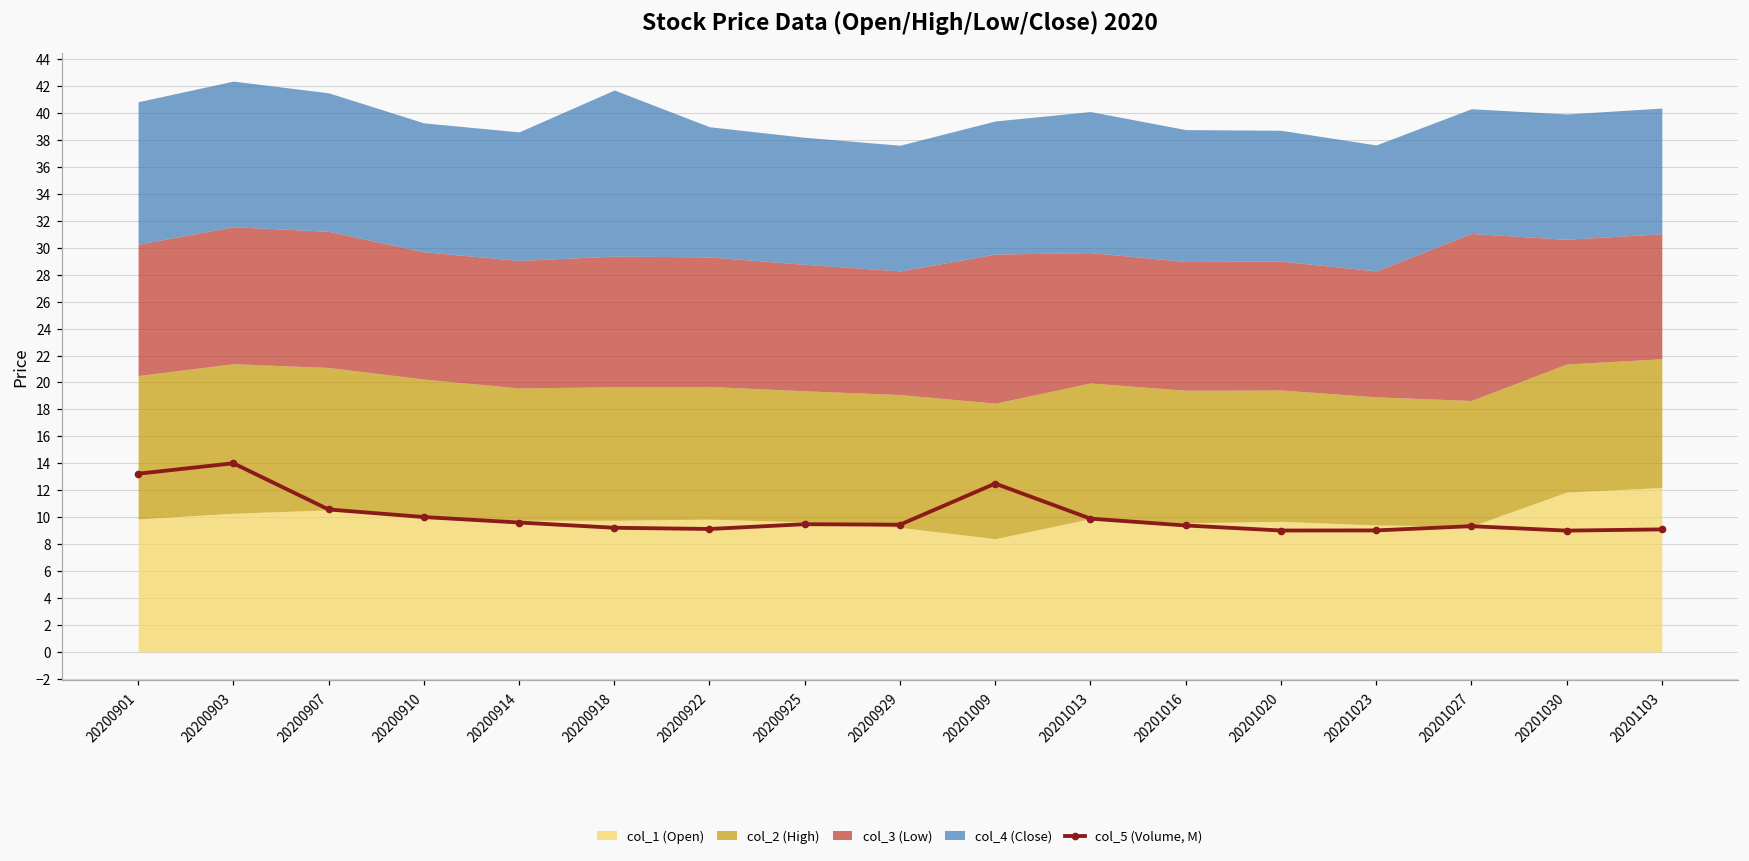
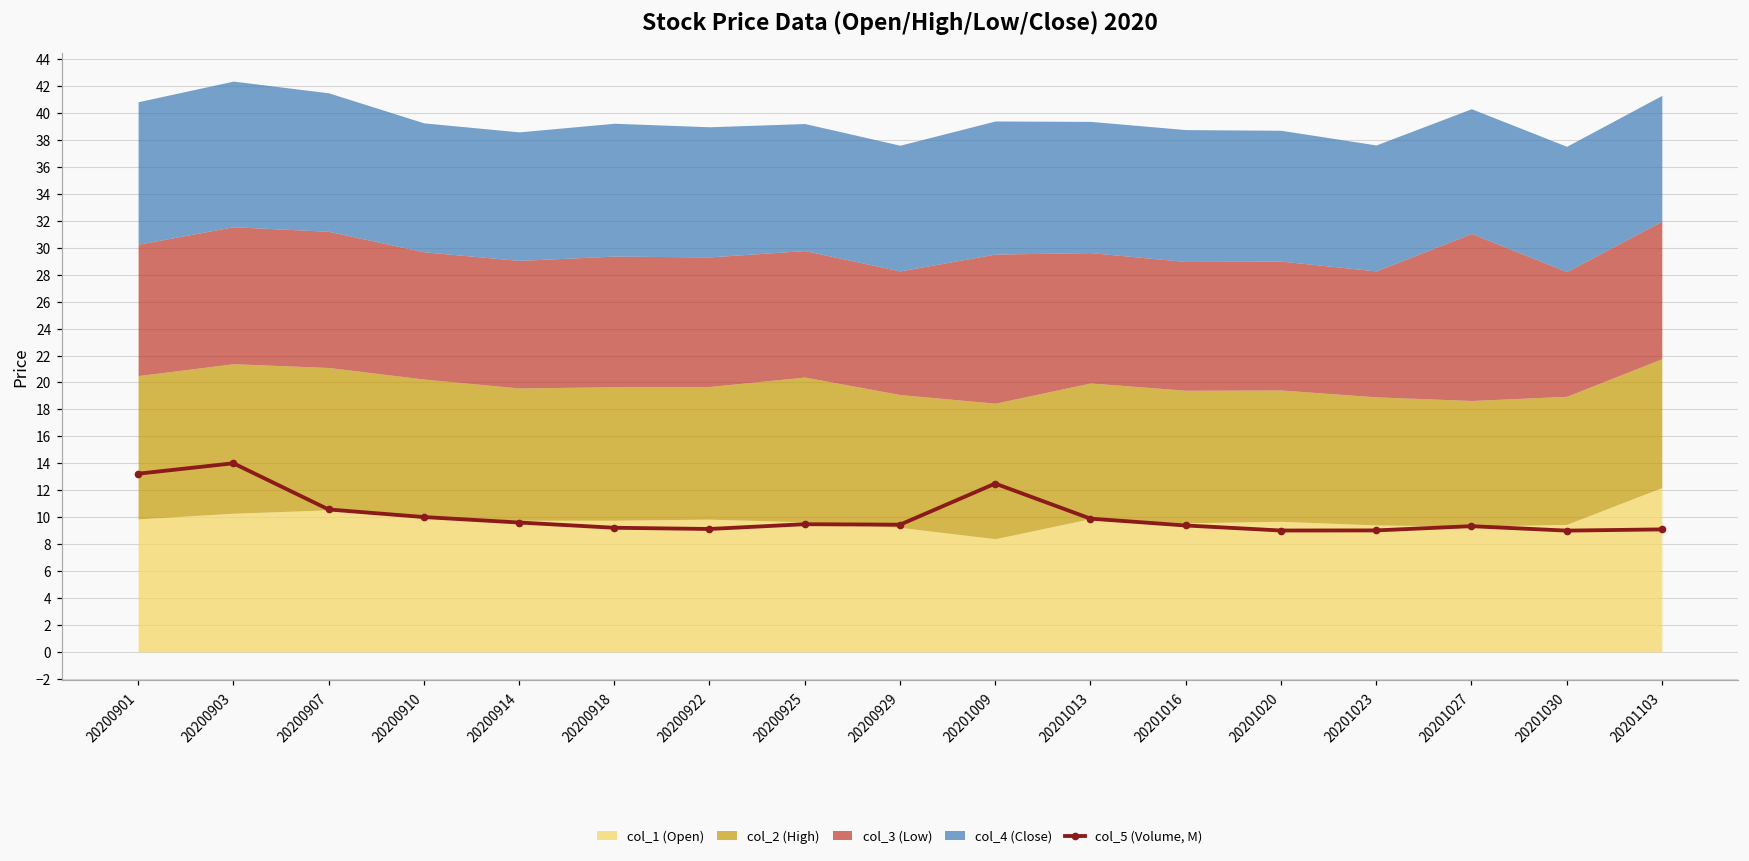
  {
    "col_5 (Volume, M)": {
      "20200901": 13.2,
      "20200903": 14.0,
      "20200918": 9.2,
      "20200922": 9.1,
      "20201009": 12.5,
      "20201020": 9.0,
      "20201023": 9.0,
      "20201030": 9.0,
      "20201103": 9.1
    },
    "col_1 (Open)": {
      "20200901": 9.9,
      "20200903": 10.3,
      "20200918": 9.8,
      "20200922": 9.9,
      "20201009": 8.4,
      "20201020": 9.7,
      "20201023": 9.4,
-     "20201030": 11.9,
+     "20201030": 9.5,
      "20201103": 12.2
    },
    "col_2 (High)": {
      "20200901": 10.6,
      "20200903": 11.1,
      "20200907": 10.6,
      "20200910": 10.2,
      "20200914": 9.8,
      "20200918": 9.9,
      "20200922": 9.9,
-     "20200925": 9.7,
+     "20200925": 10.7,
      "20200929": 9.9,
      "20201009": 10.1,
      "20201013": 10.1,
      "20201016": 9.8,
      "20201020": 9.7,
      "20201023": 9.5,
      "20201027": 9.3,
      "20201030": 9.5,
      "20201103": 9.6
    },
    "col_3 (Low)": {
      "20200901": 9.8,
      "20200903": 10.2,
      "20200907": 10.1,
      "20200910": 9.5,
      "20200914": 9.5,
      "20200918": 9.7,
      "20200922": 9.6,
      "20200925": 9.4,
      "20200929": 9.2,
      "20201009": 11.1,
      "20201013": 9.7,
      "20201016": 9.6,
      "20201020": 9.6,
      "20201023": 9.4,
      "20201027": 12.4,
      "20201030": 9.3,
-     "20201103": 9.3
+     "20201103": 10.2
    },
    "col_4 (Close)": {
      "20200901": 10.6,
      "20200903": 10.8,
      "20200907": 10.3,
      "20200910": 9.6,
      "20200914": 9.5,
-     "20200918": 12.3,
+     "20200918": 9.9,
      "20200922": 9.7,
      "20200925": 9.4,
      "20200929": 9.3,
      "20201009": 9.9,
-     "20201013": 10.5,
+     "20201013": 9.7,
      "20201016": 9.8,
      "20201020": 9.7,
      "20201023": 9.4,
      "20201027": 9.3,
      "20201030": 9.3,
      "20201103": 9.3
    }
  }
